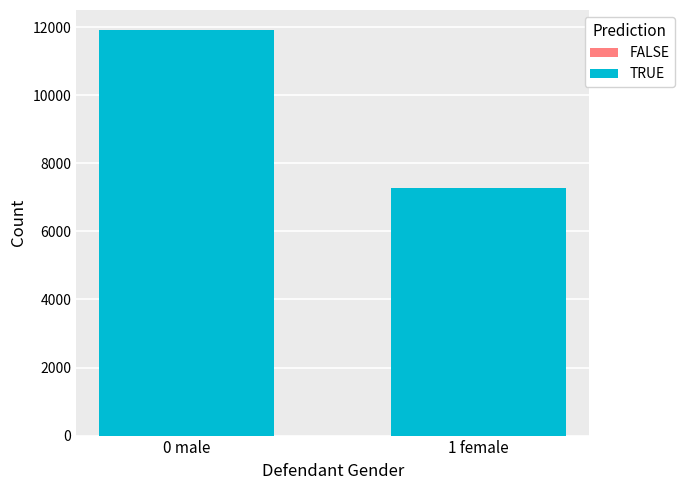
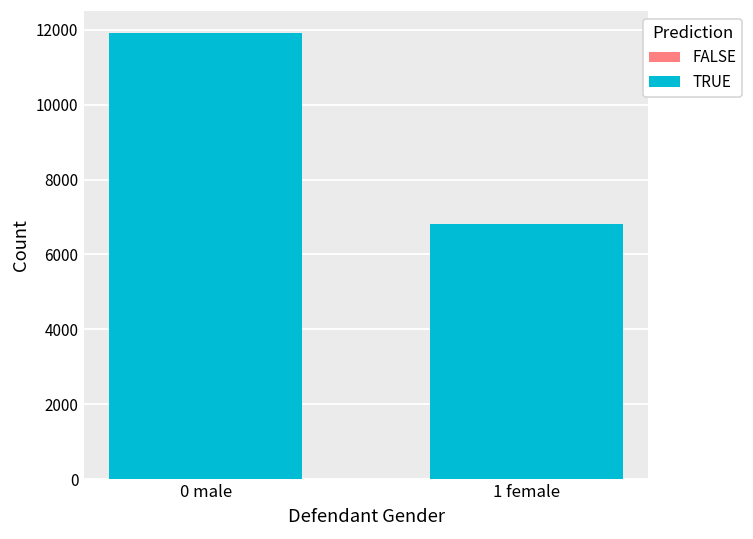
  {
    "FALSE": {
      "0 male": 0,
      "1 female": 0
    },
    "TRUE": {
      "0 male": 11900,
-     "1 female": 7300
+     "1 female": 6800
    }
  }
